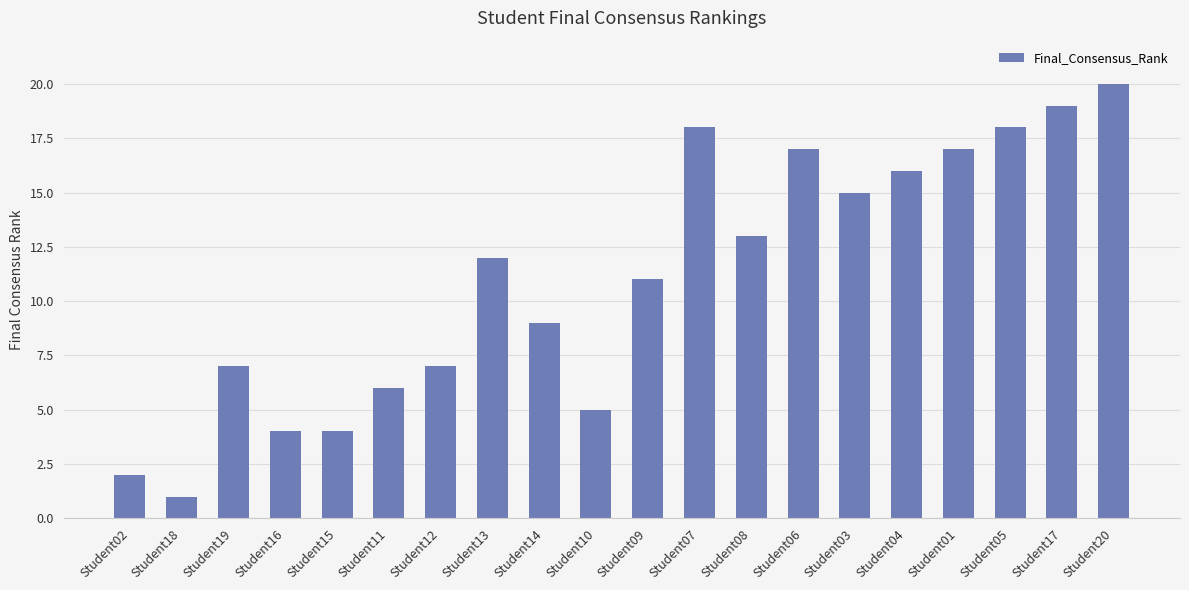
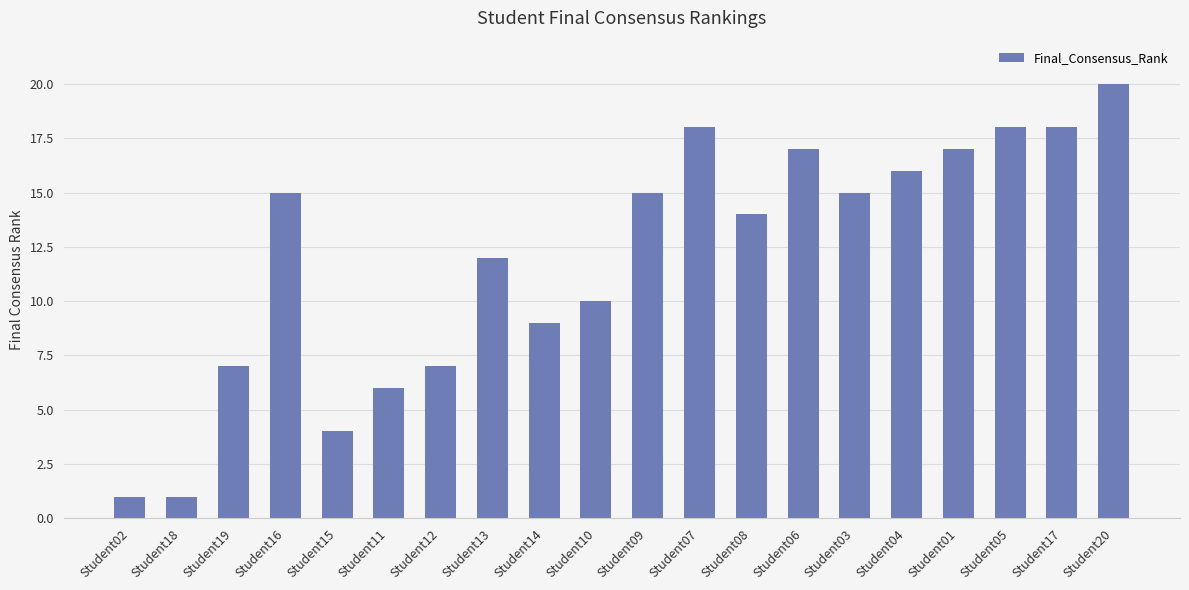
  {
-   "Student02": 2,
+   "Student02": 1,
    "Student18": 1,
    "Student19": 7,
-   "Student16": 4,
+   "Student16": 15,
    "Student15": 4,
    "Student11": 6,
    "Student12": 7,
    "Student13": 12,
    "Student14": 9,
-   "Student10": 5,
-   "Student09": 11,
+   "Student10": 10,
+   "Student09": 15,
    "Student07": 18,
-   "Student08": 13,
+   "Student08": 14,
    "Student06": 17,
    "Student03": 15,
    "Student04": 16,
    "Student01": 17,
    "Student05": 18,
-   "Student17": 19,
+   "Student17": 18,
    "Student20": 20
  }
